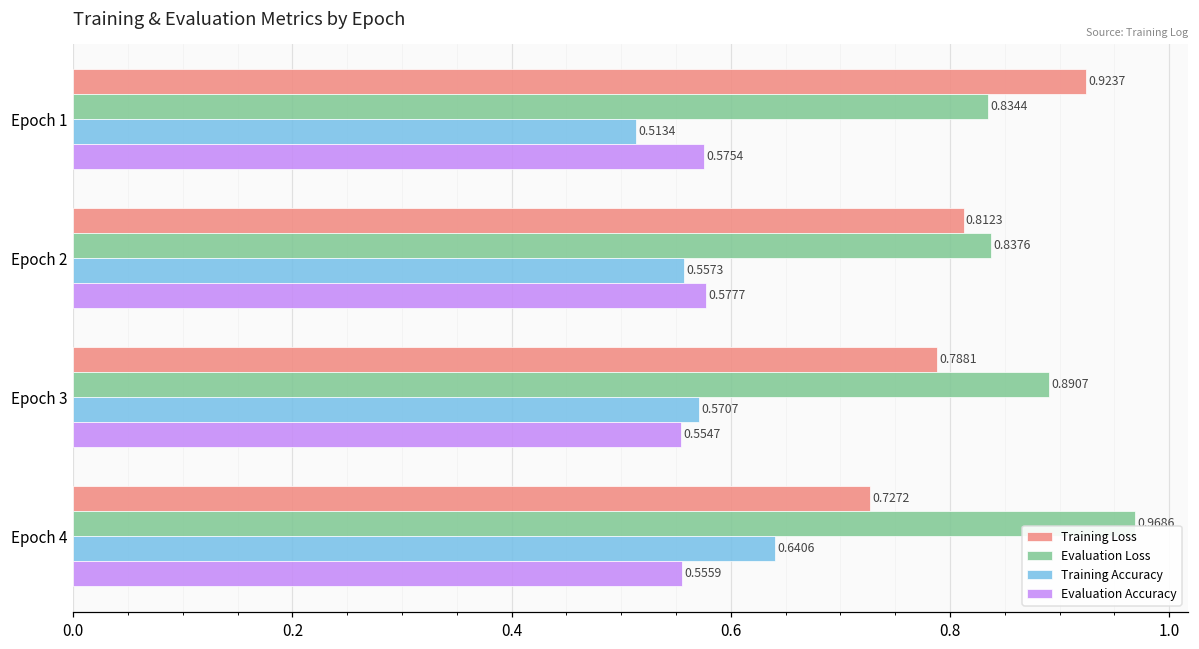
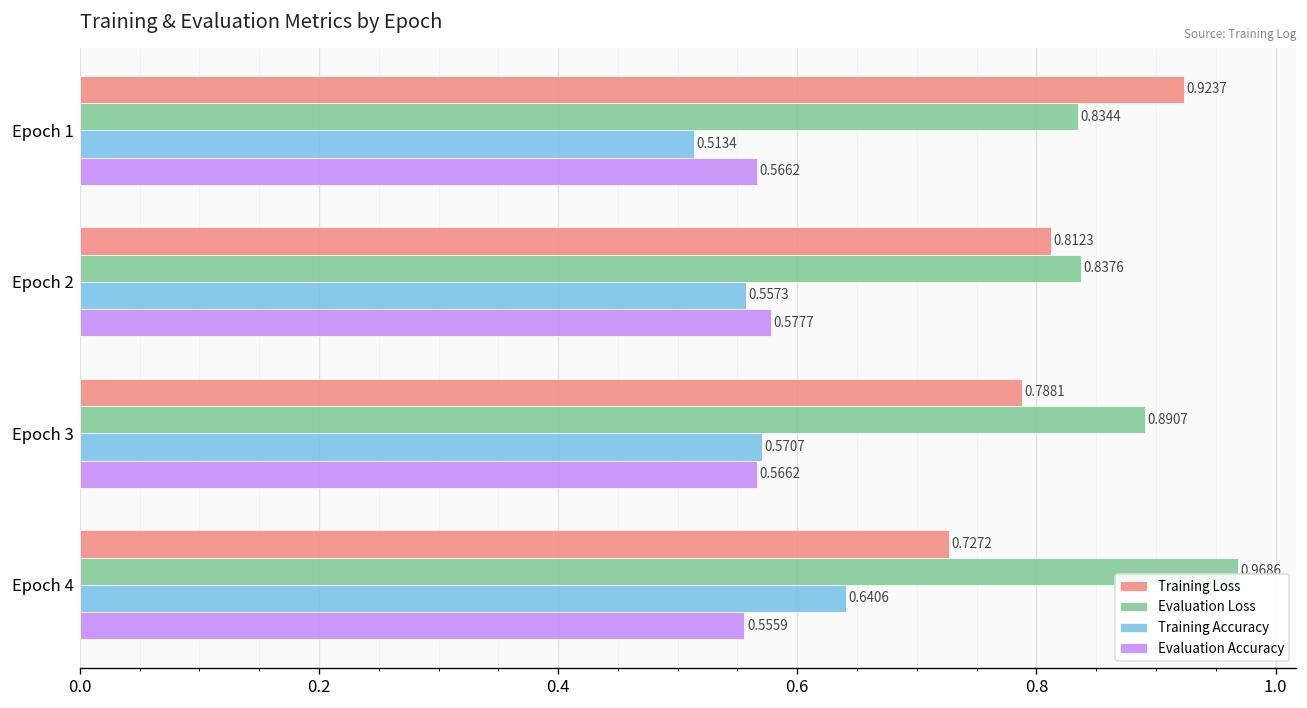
  {
    "Training Loss": {
      "Epoch 1": 0.9237,
      "Epoch 2": 0.8123,
      "Epoch 3": 0.7881,
      "Epoch 4": 0.7272
    },
    "Evaluation Loss": {
      "Epoch 1": 0.8344,
      "Epoch 2": 0.8376,
      "Epoch 3": 0.8907,
      "Epoch 4": 0.9686
    },
    "Training Accuracy": {
      "Epoch 1": 0.5134,
      "Epoch 2": 0.5573,
      "Epoch 3": 0.5707,
      "Epoch 4": 0.6406
    },
    "Evaluation Accuracy": {
-     "Epoch 1": 0.5754,
+     "Epoch 1": 0.5662,
      "Epoch 2": 0.5777,
-     "Epoch 3": 0.5547,
+     "Epoch 3": 0.5662,
      "Epoch 4": 0.5559
    }
  }
